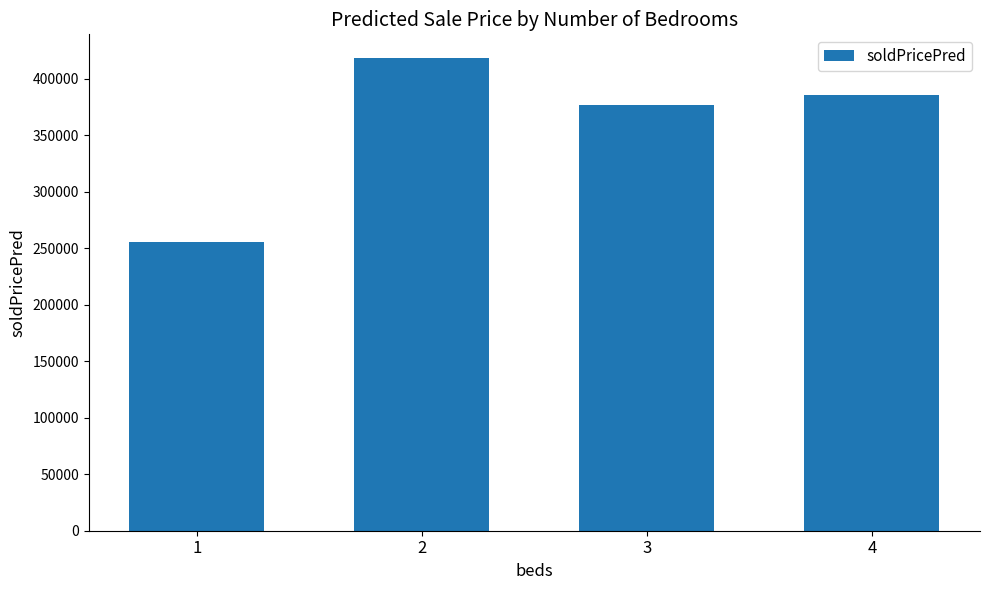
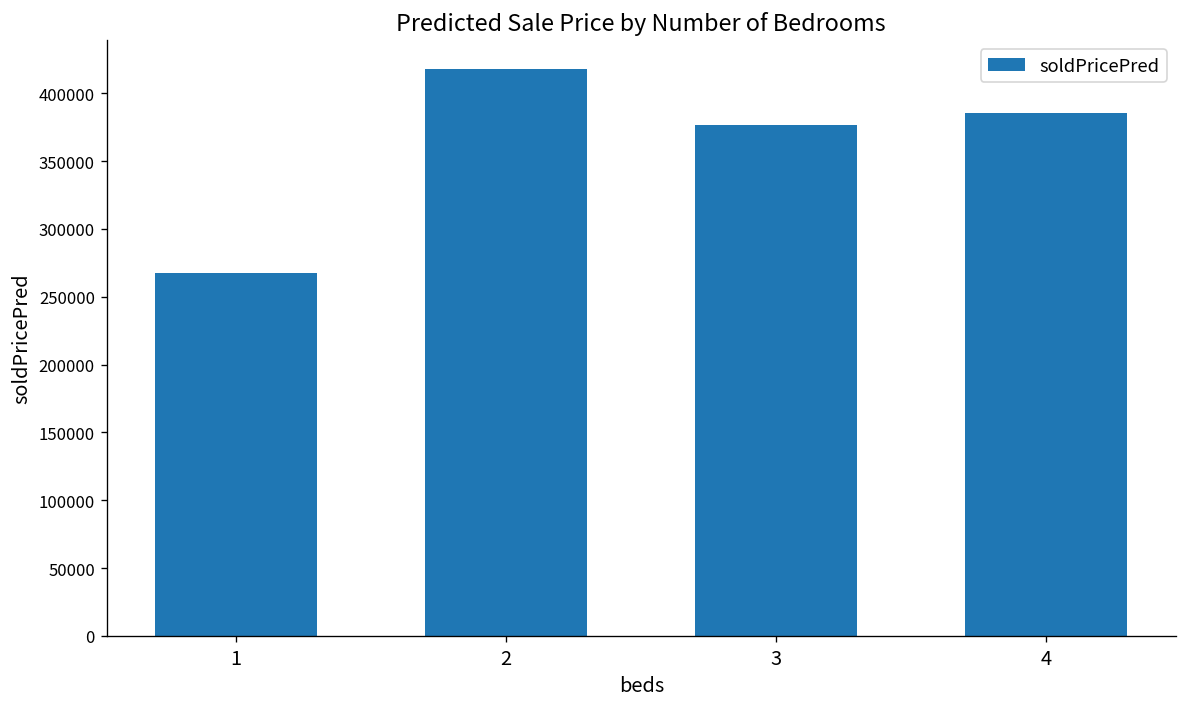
  {
-   "1": 255000,
+   "1": 267000,
    "2": 418000,
    "3": 377000,
    "4": 385000
  }
